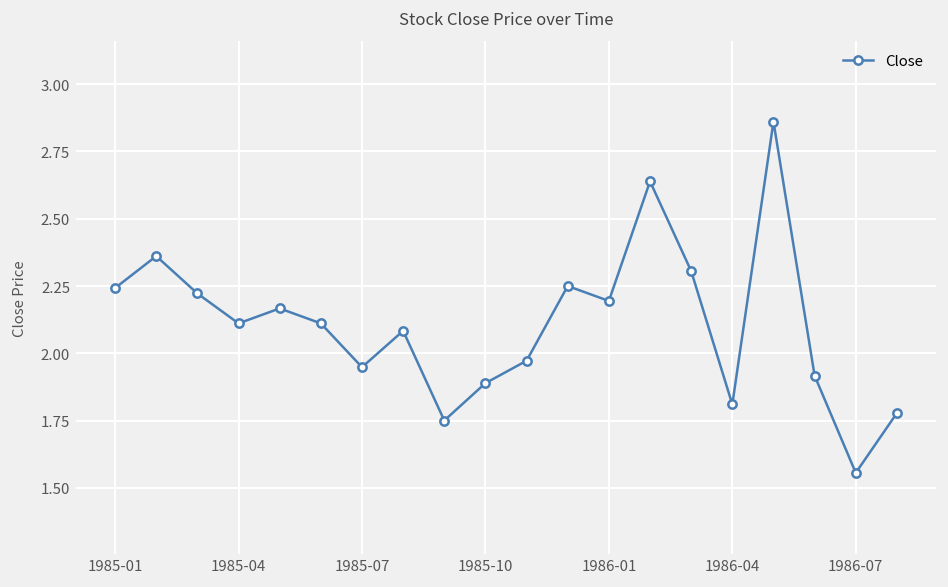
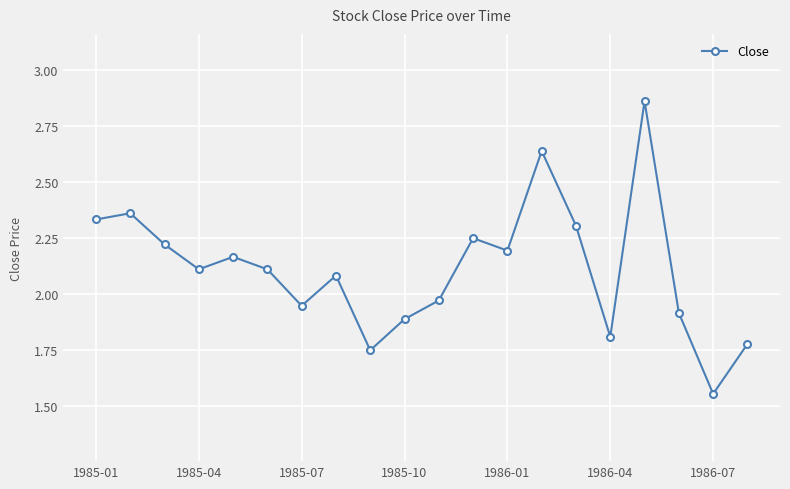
  {
-   "1985-01": 2.24,
+   "1985-01": 2.33,
    "1985-04": 2.11,
    "1985-07": 1.95,
    "1985-10": 1.89,
    "1986-01": 2.19,
    "1986-04": 1.81,
    "1986-07": 1.56
  }
